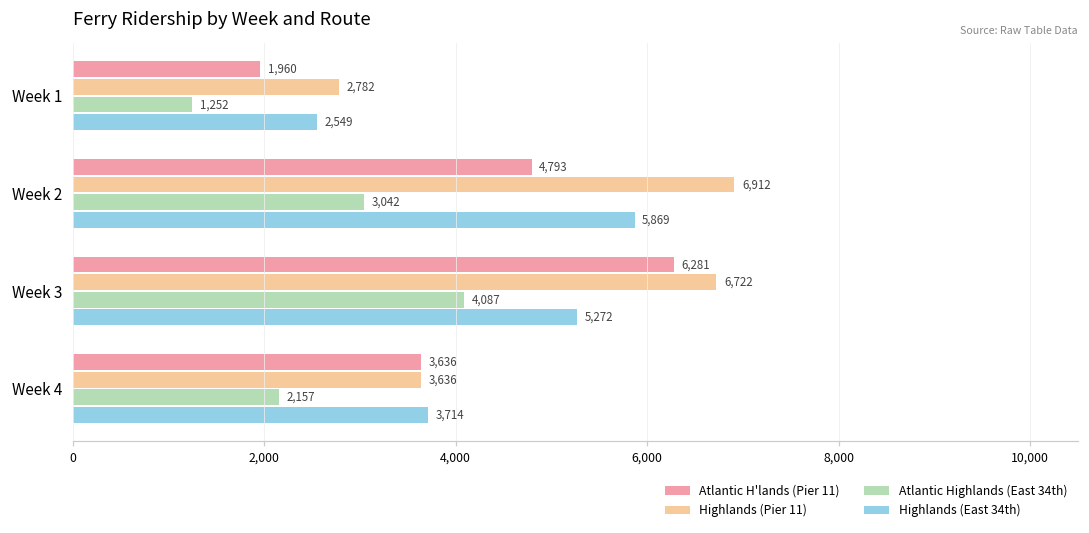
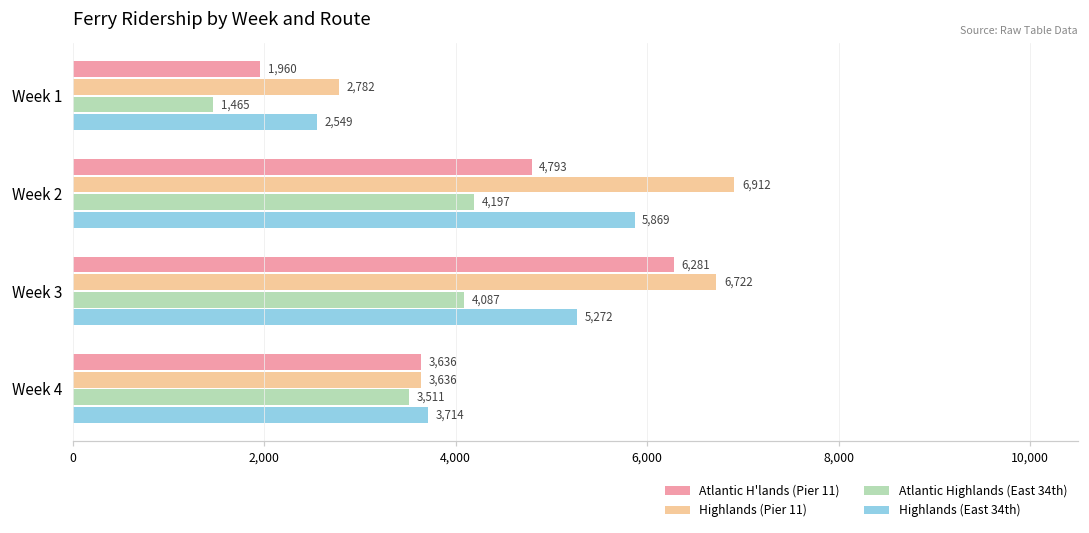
  {
    "Atlantic Highlands (East 34th)": {
-     "Week 1": "1,252",
-     "Week 2": "3,042",
+     "Week 1": "1,465",
+     "Week 2": "4,197",
      "Week 3": "4,087",
-     "Week 4": "2,157"
+     "Week 4": "3,511"
    },
    "Highlands (East 34th)": {
      "Week 1": "2,549",
      "Week 2": "5,869",
      "Week 3": "5,272",
      "Week 4": "3,714"
    }
  }
